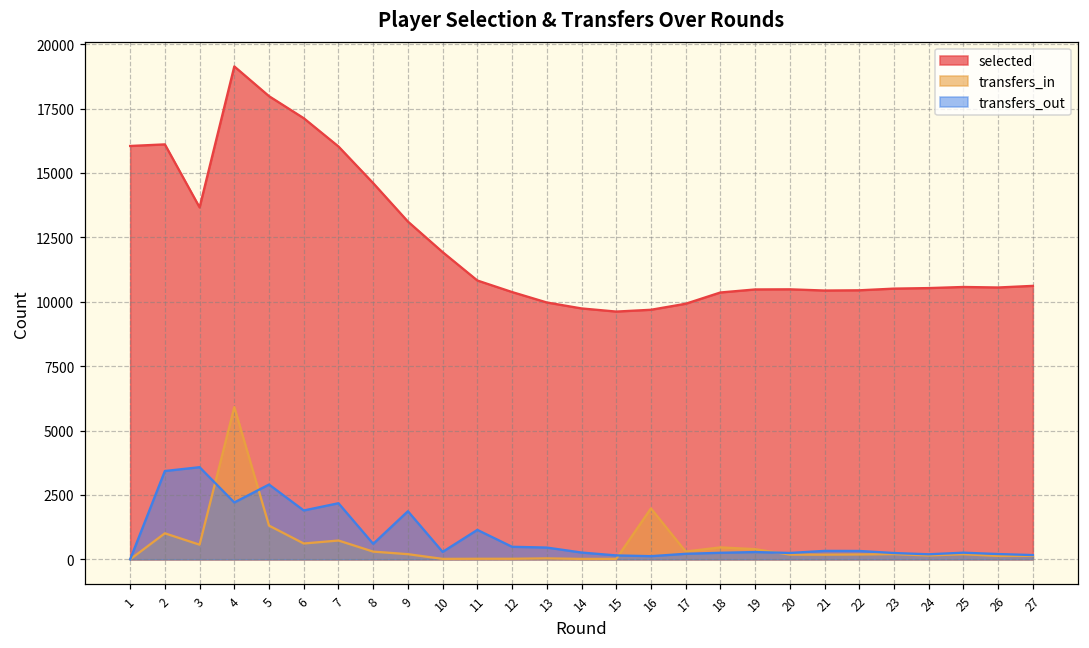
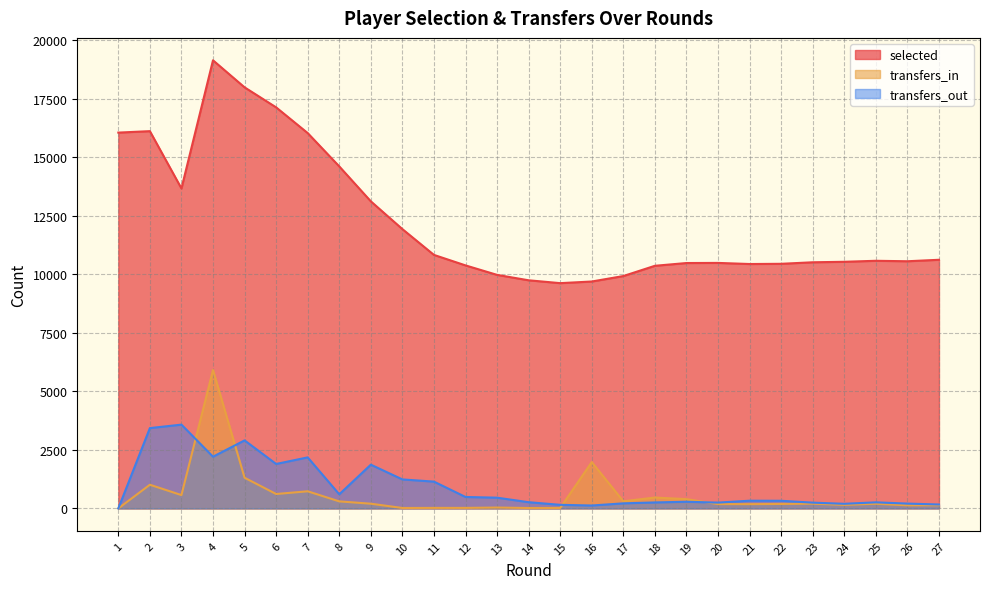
  {
    "selected": {
      "1": 16000,
      "2": 16100,
      "3": 13700,
      "4": 19100,
      "5": 18000,
      "6": 17100,
      "7": 16000,
      "8": 14600,
      "9": 13100,
      "10": 11900,
      "11": 10800,
      "12": 10400,
      "13": 10000,
      "14": 9700,
      "15": 9600,
      "16": 9700,
      "17": 9900,
      "18": 10400,
      "19": 10500,
      "20": 10500,
      "21": 10400,
      "22": 10400,
      "23": 10500,
      "24": 10500,
      "25": 10600,
      "26": 10600,
      "27": 10600
    },
    "transfers_in": {
      "2": 1000,
      "3": 600,
      "4": 5900,
      "5": 1300,
      "6": 600,
      "7": 700,
      "8": 300,
      "9": 200,
      "10": 0,
      "11": 0,
      "12": 0,
      "13": 0,
      "14": 0,
      "15": 0,
      "16": 2000,
      "18": 500,
      "19": 400,
      "21": 200,
      "22": 200
    },
    "transfers_out": {
      "2": 3400,
      "3": 3600,
      "4": 2200,
      "5": 2900,
      "6": 1900,
      "7": 2200,
      "8": 600,
      "9": 1900,
-     "10": 300,
+     "10": 1200,
      "11": 1100,
      "12": 500,
      "13": 500,
      "14": 300,
      "15": 200,
      "16": 100,
      "18": 300,
      "19": 300,
      "21": 300,
      "22": 300
    }
  }
